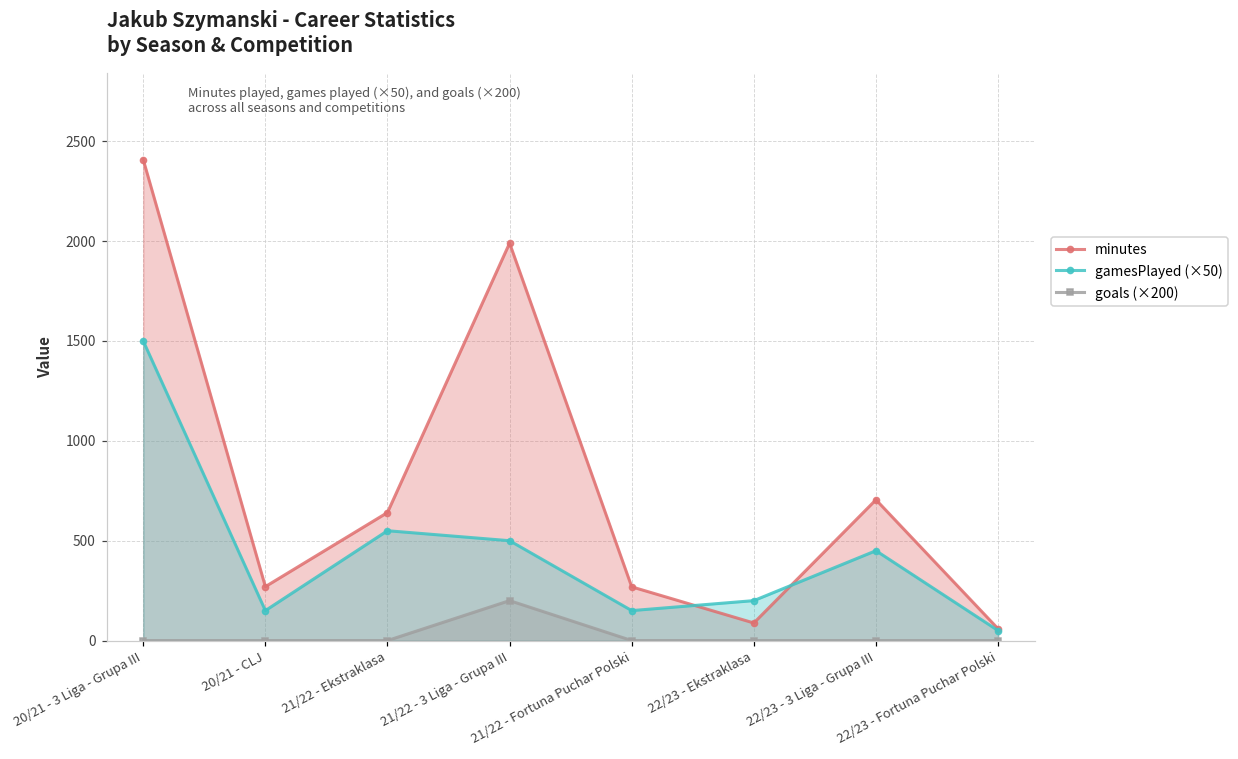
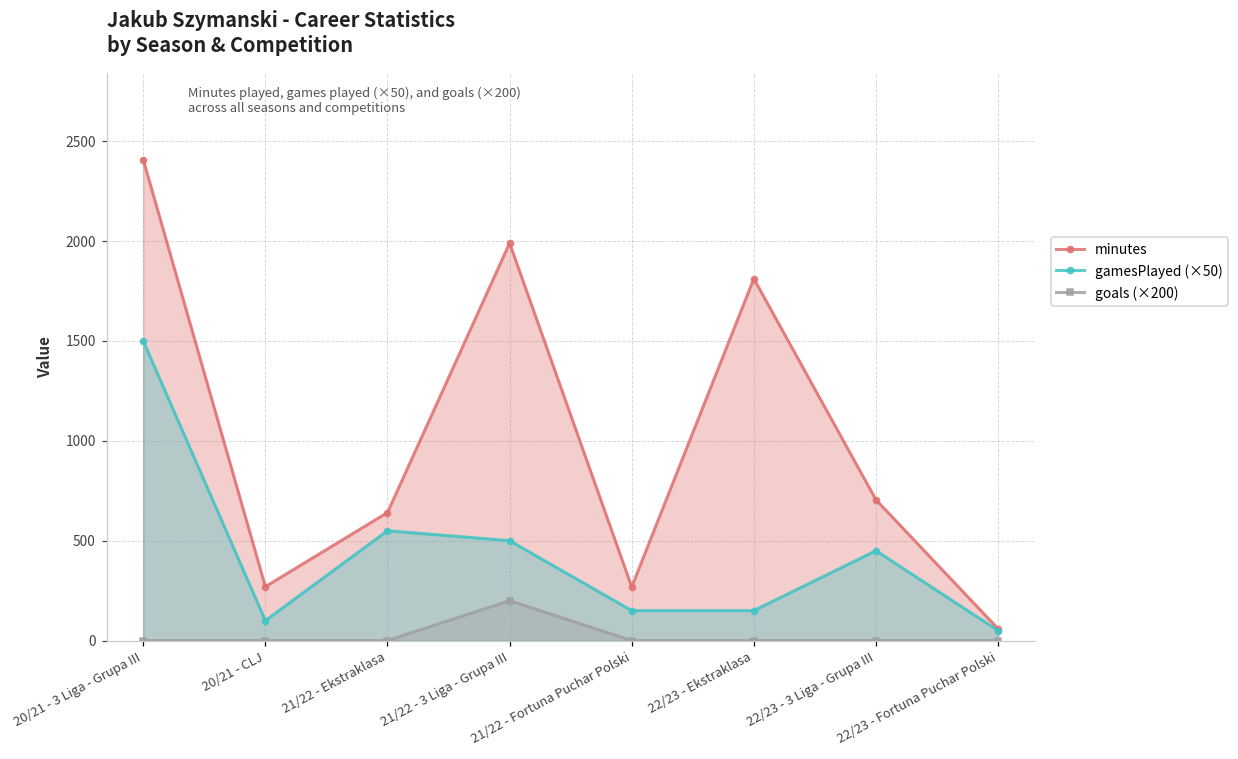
  {
    "minutes": {
      "20/21 - 3 Liga - Grupa III": 2410,
      "20/21 - CLJ": 270,
      "21/22 - Ekstraklasa": 640,
      "21/22 - 3 Liga - Grupa III": 1990,
      "21/22 - Fortuna Puchar Polski": 270,
-     "22/23 - Ekstraklasa": 90,
+     "22/23 - Ekstraklasa": 1810,
      "22/23 - 3 Liga - Grupa III": 710
    },
    "gamesPlayed (×50)": {
      "20/21 - 3 Liga - Grupa III": 1500,
-     "20/21 - CLJ": 150,
+     "20/21 - CLJ": 100,
      "21/22 - Ekstraklasa": 550,
      "21/22 - 3 Liga - Grupa III": 500,
      "21/22 - Fortuna Puchar Polski": 150,
-     "22/23 - Ekstraklasa": 200,
+     "22/23 - Ekstraklasa": 150,
      "22/23 - 3 Liga - Grupa III": 450
    },
    "goals (×200)": {
      "20/21 - 3 Liga - Grupa III": 0,
      "20/21 - CLJ": 0,
      "21/22 - Ekstraklasa": 0,
      "21/22 - 3 Liga - Grupa III": 200,
      "21/22 - Fortuna Puchar Polski": 0,
      "22/23 - Ekstraklasa": 0,
      "22/23 - 3 Liga - Grupa III": 0,
      "22/23 - Fortuna Puchar Polski": 0
    }
  }
